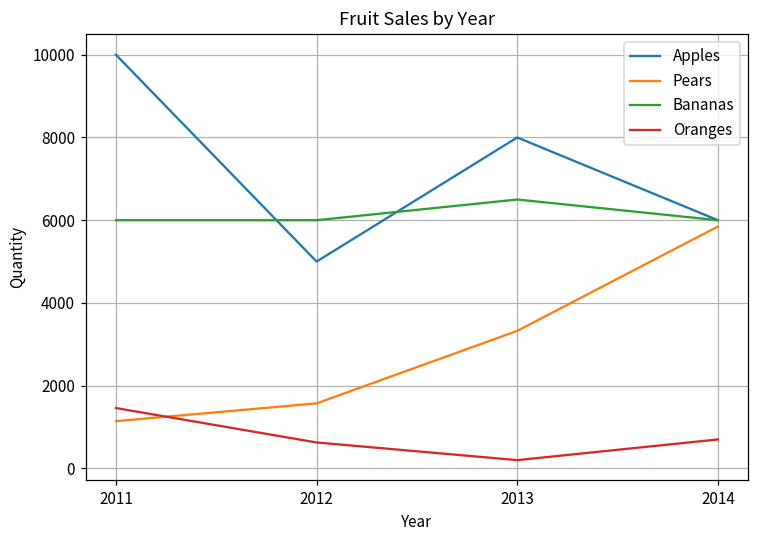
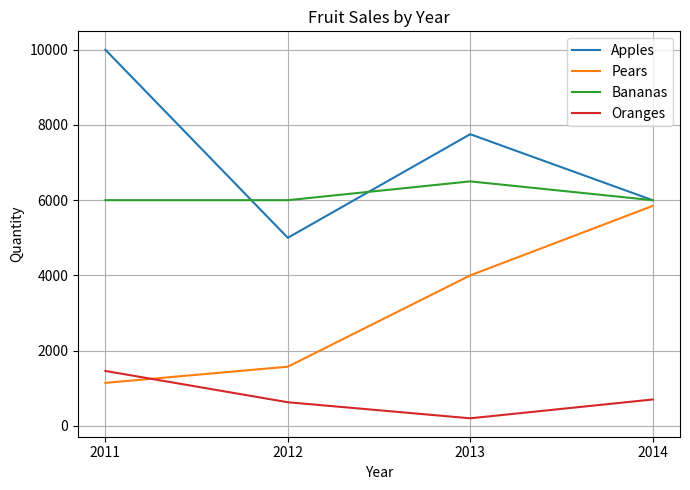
  {
    "Apples": {
      "2011": 10000,
      "2012": 5000,
-     "2013": 8000
+     "2013": 7800
    },
    "Pears": {
      "2011": 1100,
      "2012": 1600,
-     "2013": 3300,
+     "2013": 4000,
      "2014": 5800
    },
    "Bananas": {
      "2011": 6000,
      "2012": 6000,
      "2013": 6500
    },
    "Oranges": {
      "2011": 1500,
      "2012": 600,
      "2013": 200,
      "2014": 700
    }
  }
